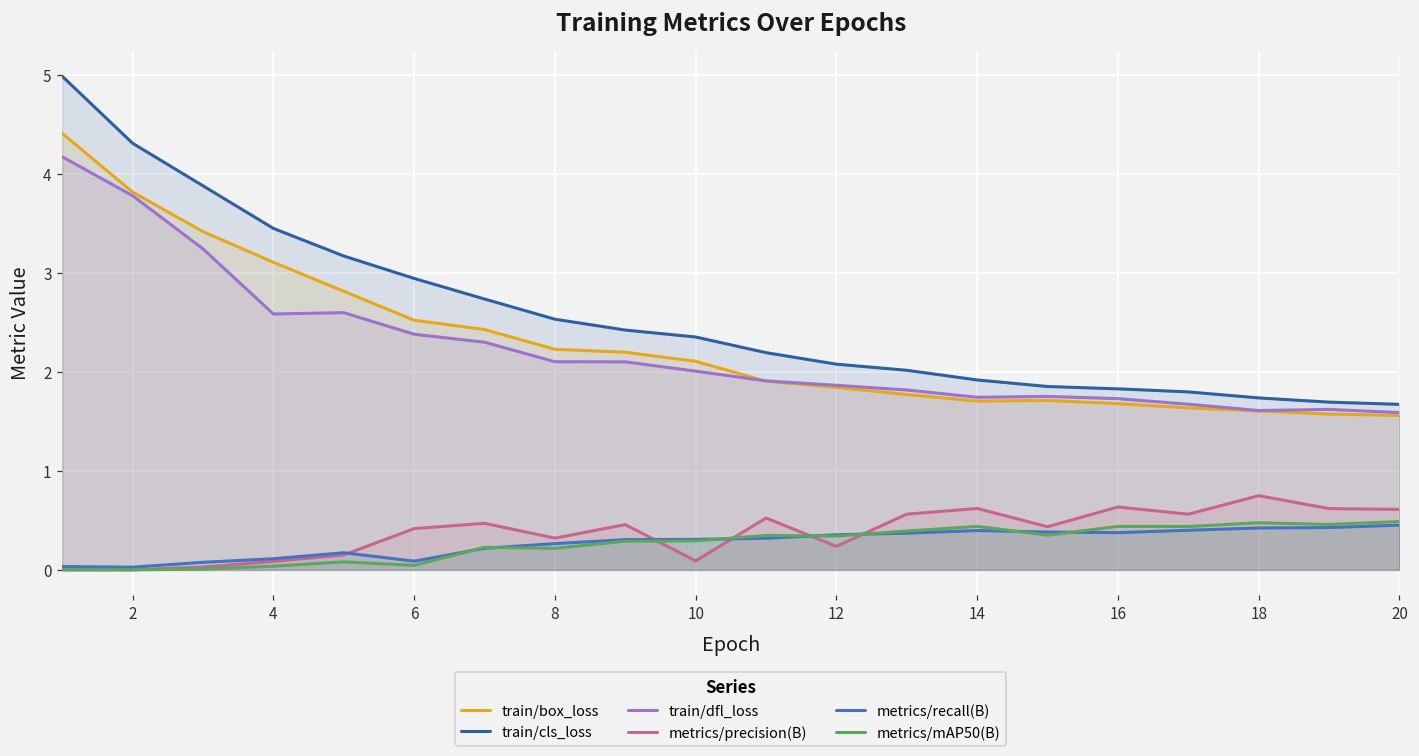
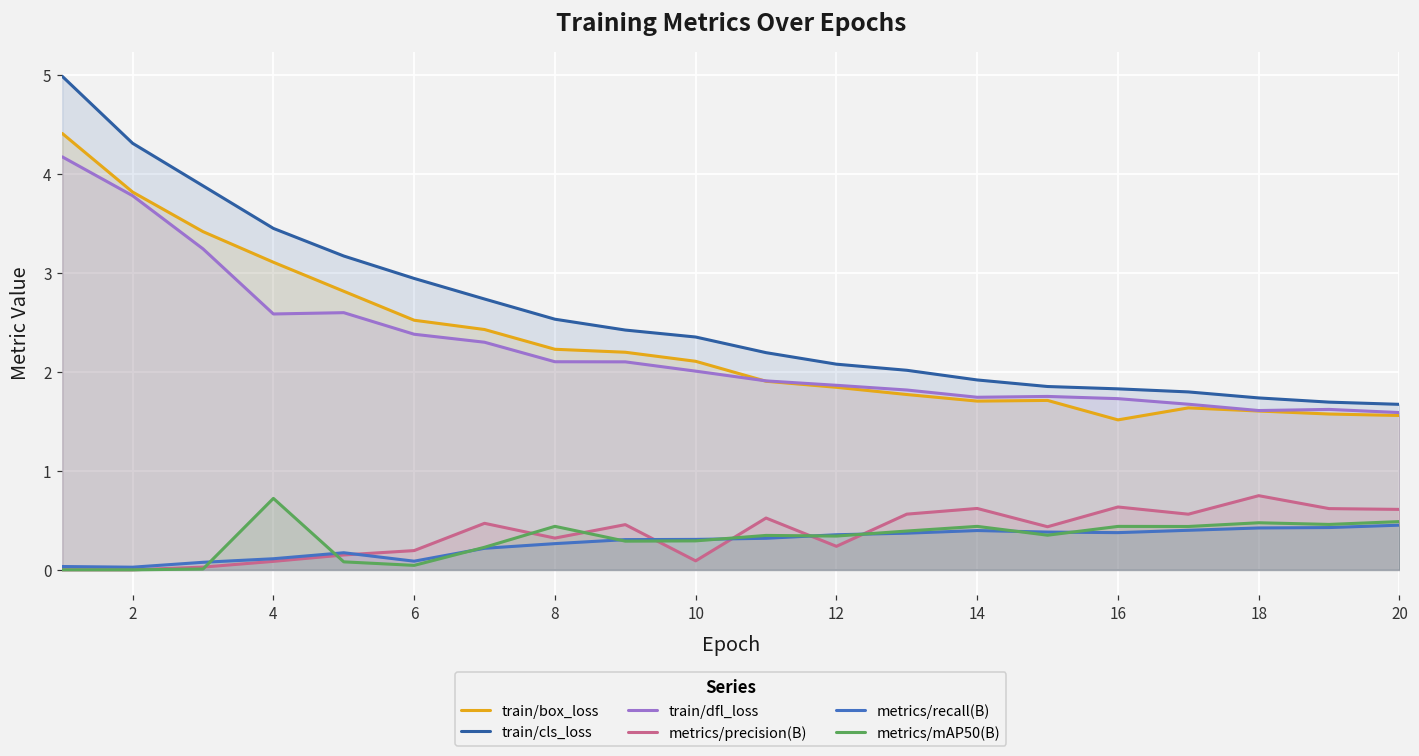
  {
    "train/box_loss": {
      "2": 3.8,
      "4": 3.1,
      "6": 2.5,
      "8": 2.2,
      "10": 2.1,
      "14": 1.7,
-     "16": 1.7,
+     "16": 1.5,
      "20": 1.6
    },
    "train/dfl_loss": {
      "2": 3.8,
      "4": 2.6,
      "6": 2.4,
      "8": 2.1,
      "10": 2.0,
      "14": 1.7,
      "16": 1.7,
      "20": 1.6
    },
    "metrics/precision(B)": {
-     "6": 0.4,
+     "6": 0.2,
      "8": 0.3,
      "10": 0.1,
      "12": 0.2,
      "14": 0.6,
      "16": 0.6,
      "18": 0.7,
      "20": 0.6
    },
    "metrics/mAP50(B)": {
-     "4": 0.0,
+     "4": 0.7,
      "6": 0.0,
-     "8": 0.2,
+     "8": 0.4,
      "14": 0.4,
      "16": 0.4,
      "18": 0.5,
      "20": 0.5
    }
  }
